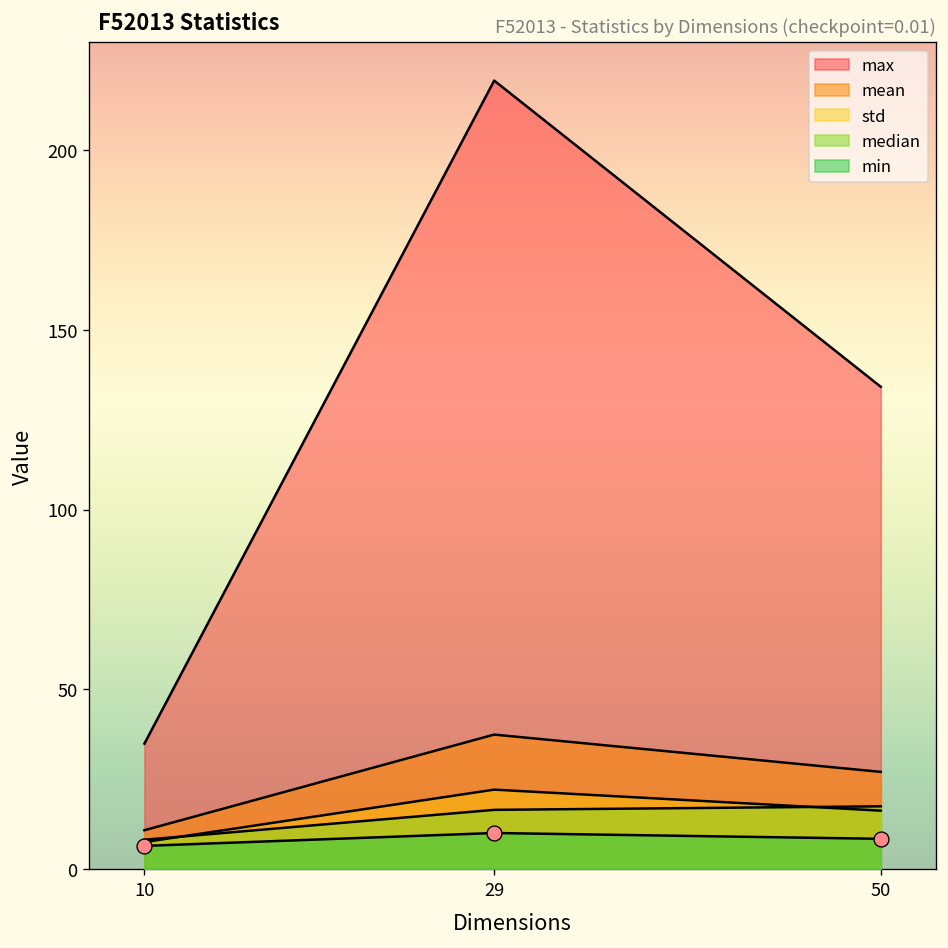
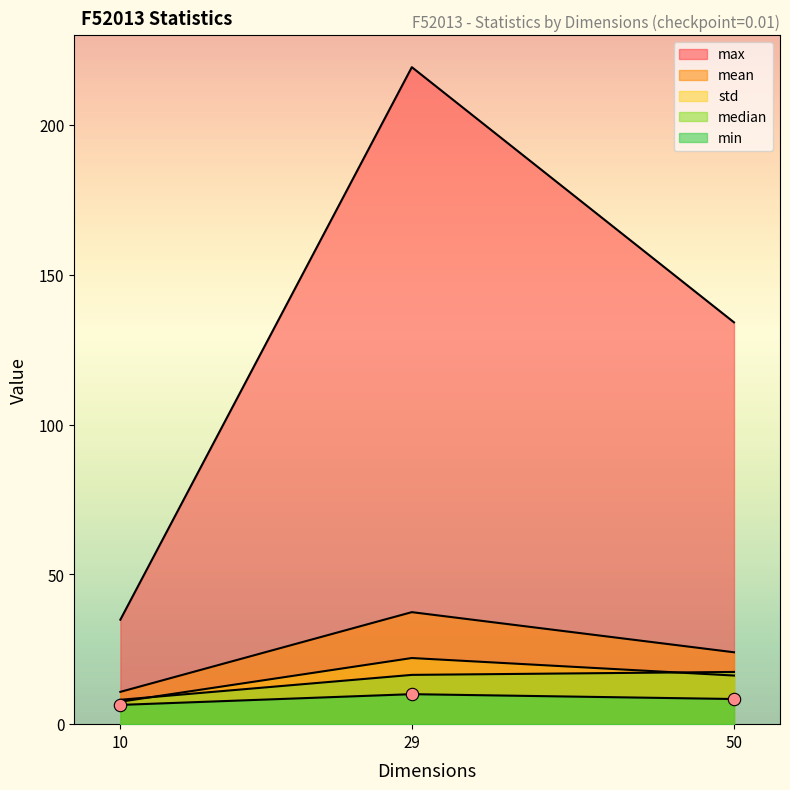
  {
    "max": {
      "10": 35,
      "29": 219,
      "50": 134
    },
    "mean": {
      "10": 11,
      "29": 37,
-     "50": 27
+     "50": 24
    },
    "std": {
      "29": 22,
      "50": 16
    },
    "median": {
      "29": 16,
      "50": 17
    },
    "min": {
      "10": 6,
      "29": 10,
      "50": 8
    }
  }
